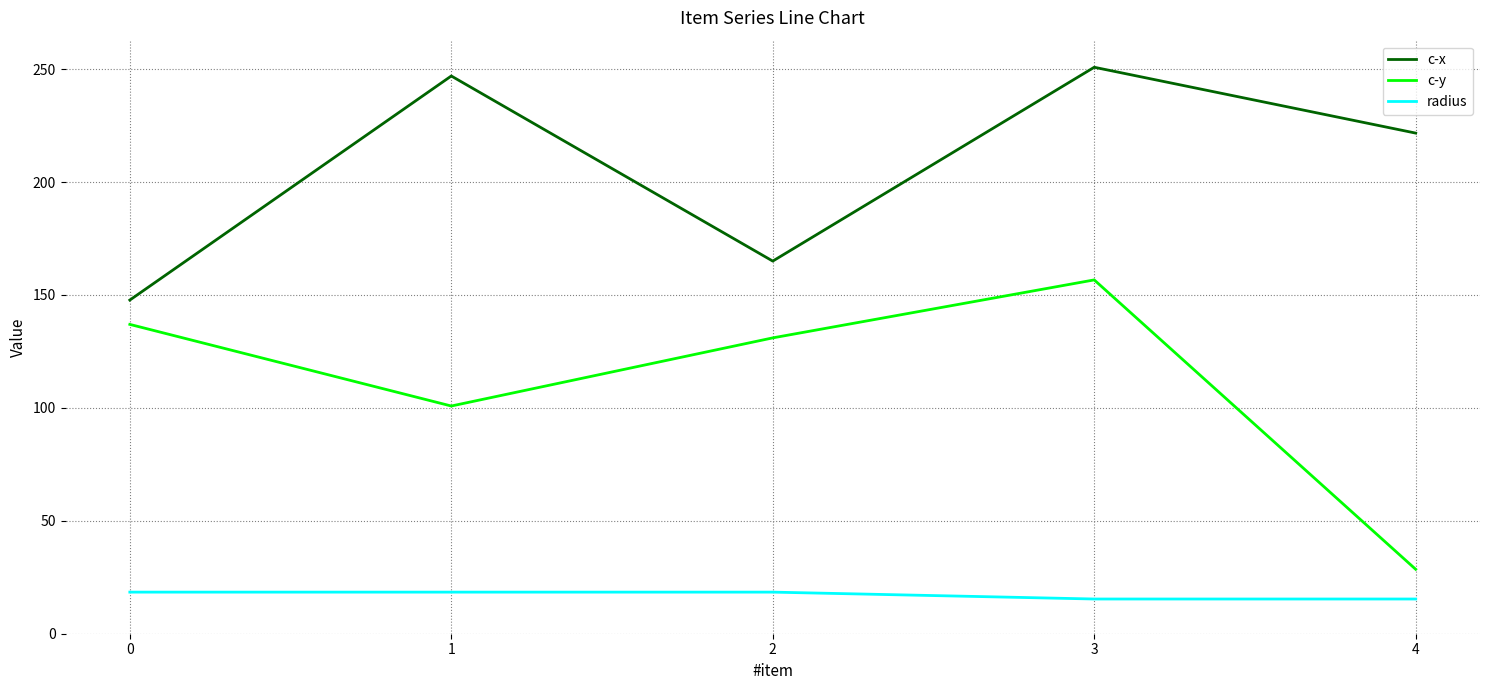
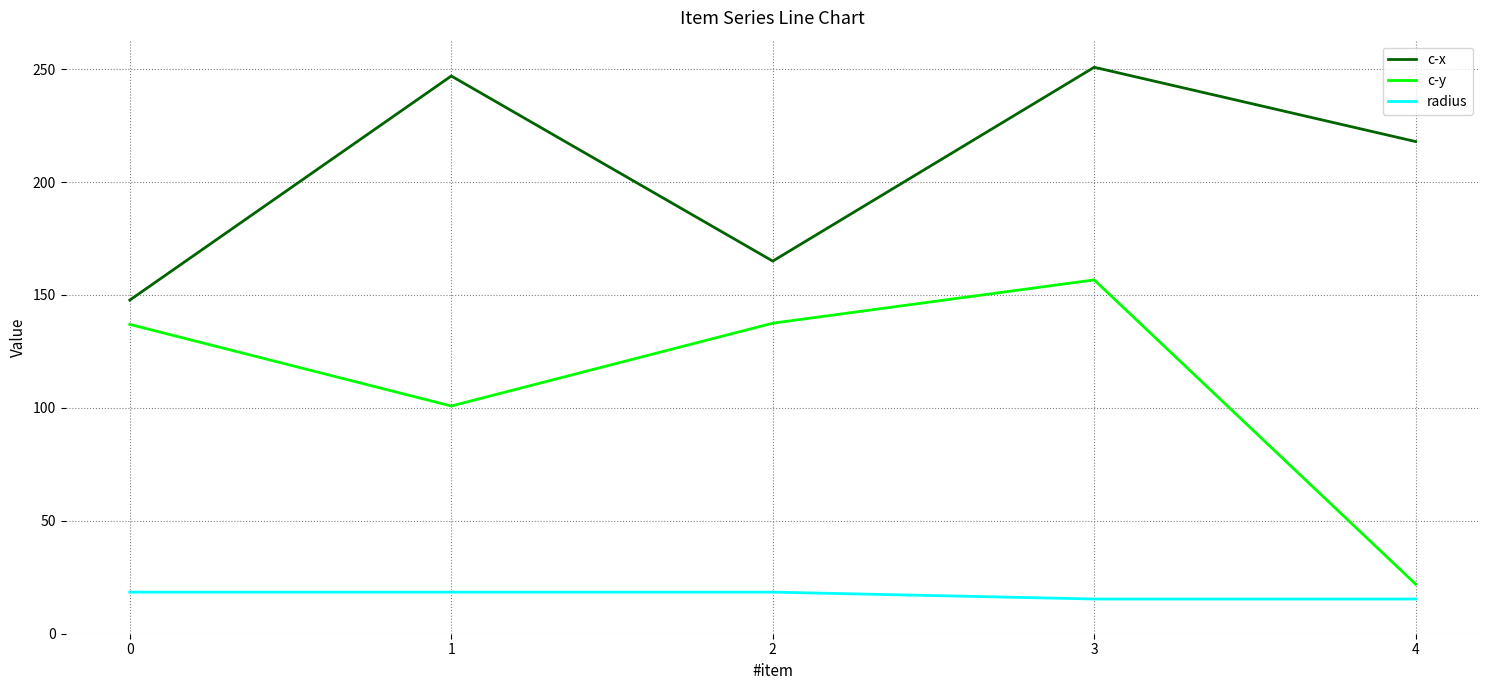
  {
    "c-x": {
      "0": 148,
      "1": 247,
      "2": 165,
      "3": 251,
-     "4": 222
+     "4": 218
    },
    "c-y": {
      "0": 137,
      "1": 101,
-     "2": 131,
+     "2": 138,
      "3": 157,
-     "4": 29
+     "4": 22
    },
    "radius": {
      "0": 18,
      "1": 18,
      "2": 18,
      "3": 15,
      "4": 15
    }
  }
